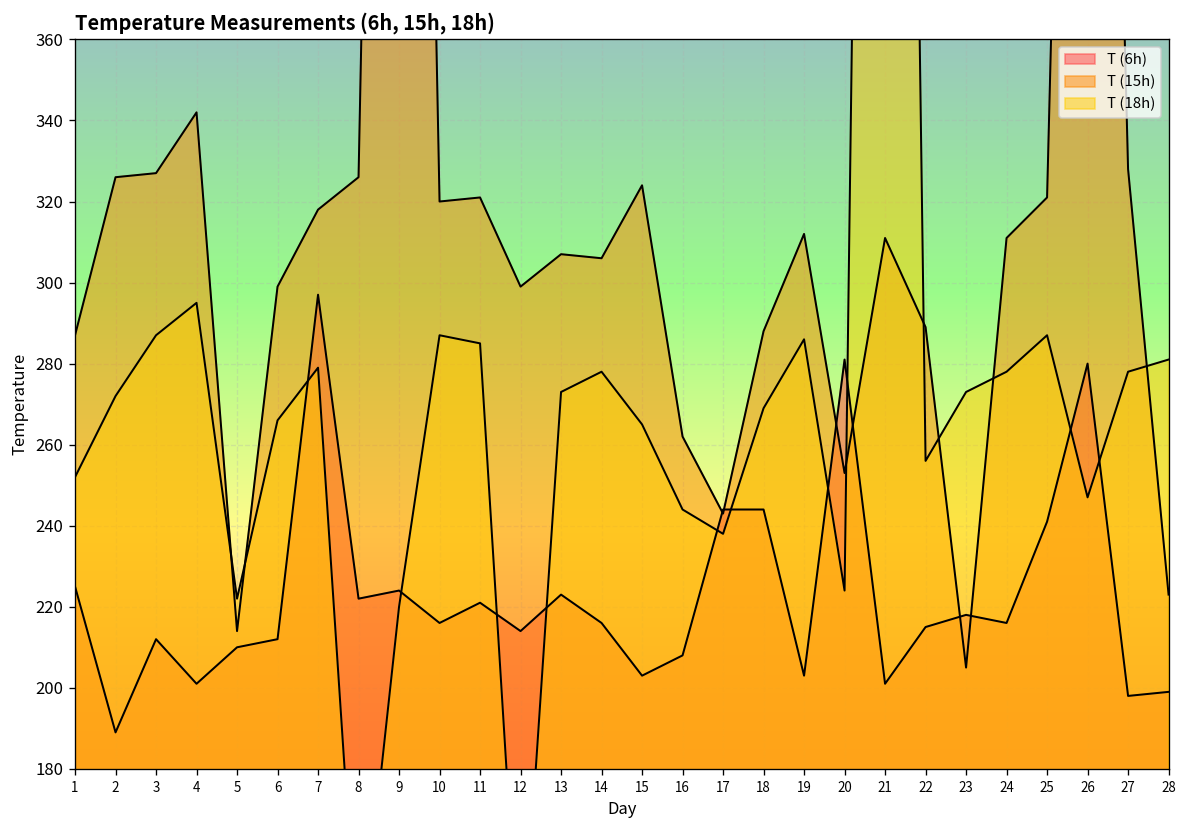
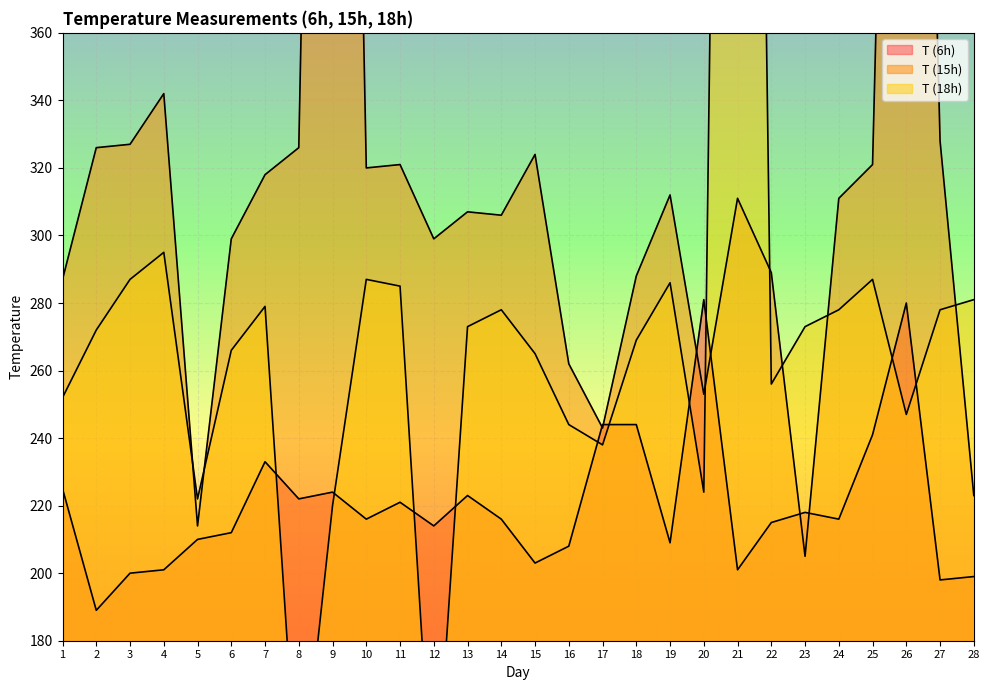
  {
    "T (6h)": {
      "1": 225,
      "2": 189,
-     "3": 212,
+     "3": 200,
      "4": 201,
      "5": 210,
      "6": 212,
-     "7": 297,
+     "7": 233,
      "8": 222,
      "9": 224,
      "10": 216,
      "11": 221,
      "12": 214,
      "13": 223,
      "14": 216,
      "15": 203,
      "16": 208,
      "17": 244,
      "18": 244,
-     "19": 203,
+     "19": 209,
      "20": 281,
      "21": 201,
      "22": 215,
      "23": 218,
      "24": 216,
      "25": 241,
      "26": 280,
      "27": 198,
      "28": 199
    }
  }
